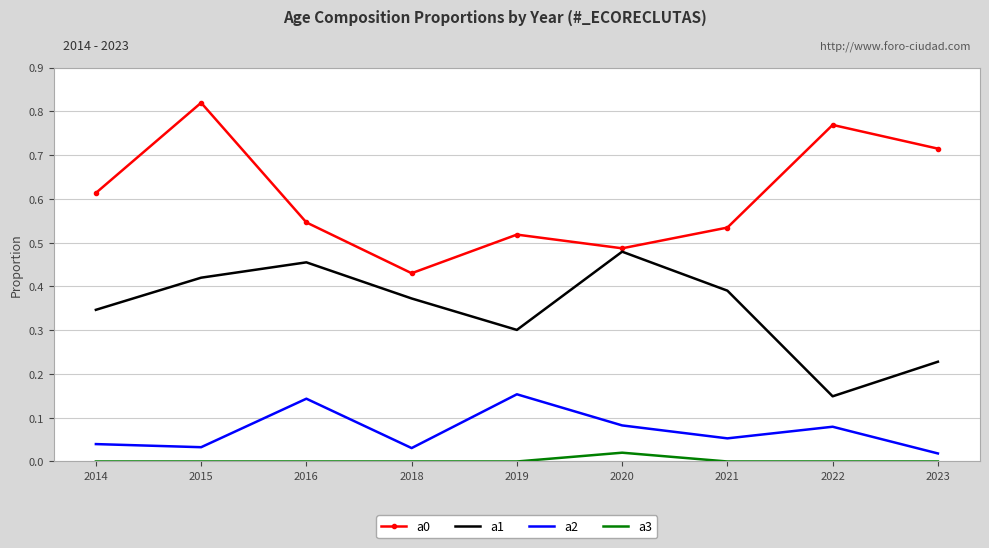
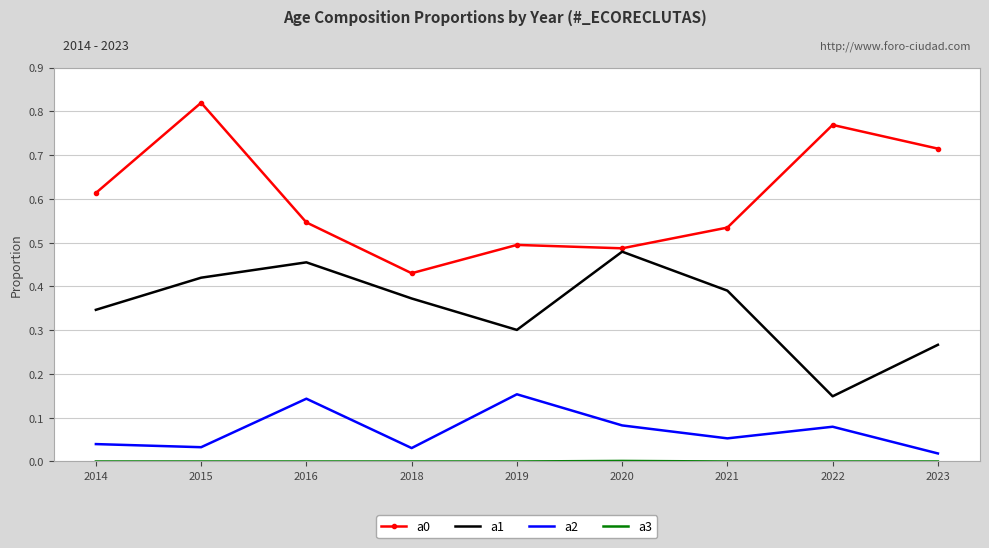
  {
    "a0": {
      "2014": 0.61,
      "2015": 0.82,
      "2016": 0.55,
      "2018": 0.43,
-     "2019": 0.52,
+     "2019": 0.49,
      "2020": 0.49,
      "2021": 0.53,
      "2022": 0.77,
      "2023": 0.71
    },
    "a1": {
      "2014": 0.35,
      "2015": 0.42,
      "2016": 0.46,
      "2018": 0.37,
      "2019": 0.30,
      "2020": 0.48,
      "2021": 0.39,
      "2022": 0.15,
-     "2023": 0.23
+     "2023": 0.27
    },
    "a2": {
      "2014": 0.04,
      "2015": 0.03,
      "2016": 0.14,
      "2018": 0.03,
      "2019": 0.15,
      "2020": 0.08,
      "2021": 0.05,
      "2022": 0.08,
      "2023": 0.02
    },
    "a3": {
      "2014": 0.00,
      "2015": 0.00,
      "2016": 0.00,
      "2018": 0.00,
      "2019": 0.00,
-     "2020": 0.02,
+     "2020": 0.00,
      "2021": 0.00,
      "2022": 0.00,
      "2023": 0.00
    }
  }
